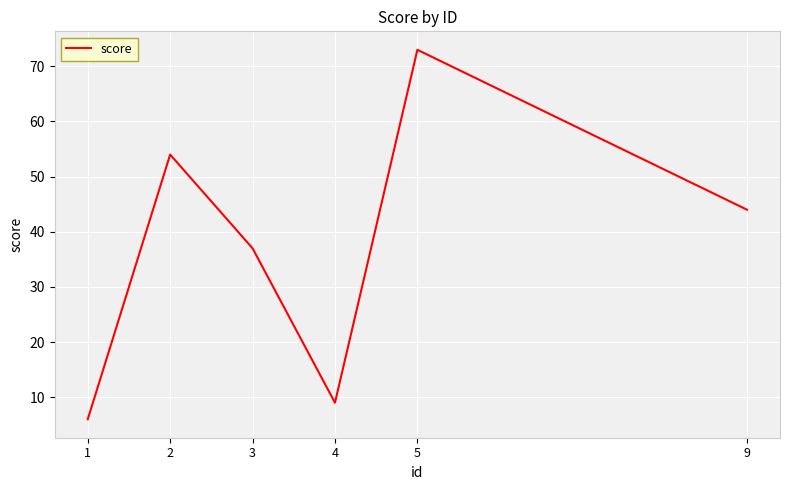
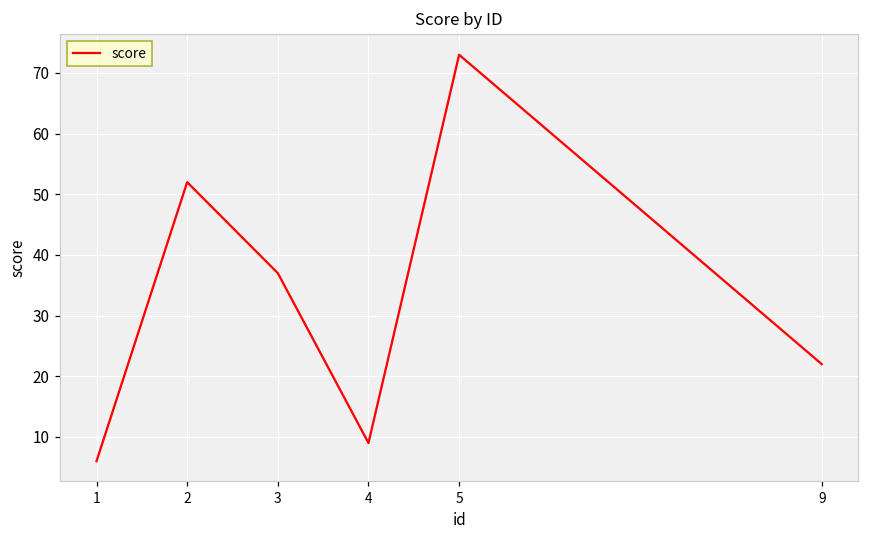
  {
    "1": 6,
-   "2": 54,
+   "2": 52,
    "3": 37,
    "4": 9,
    "5": 73,
-   "9": 44
+   "9": 22
  }
